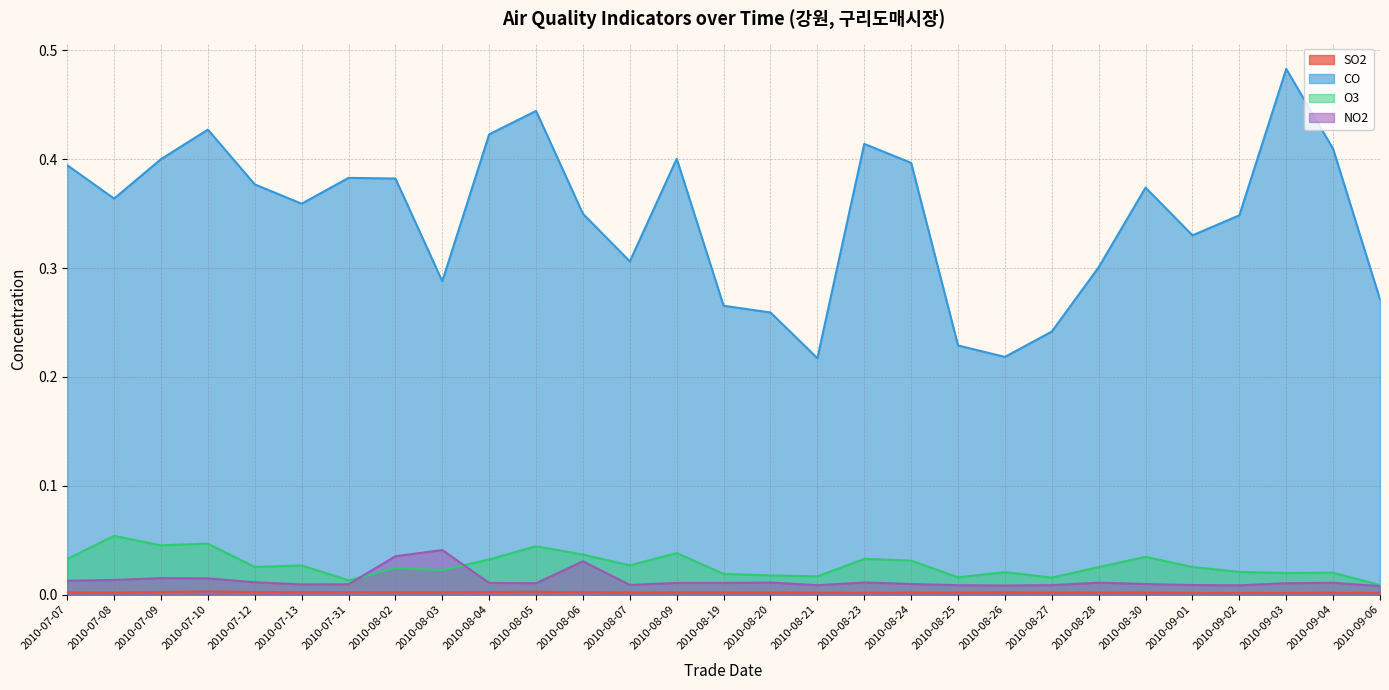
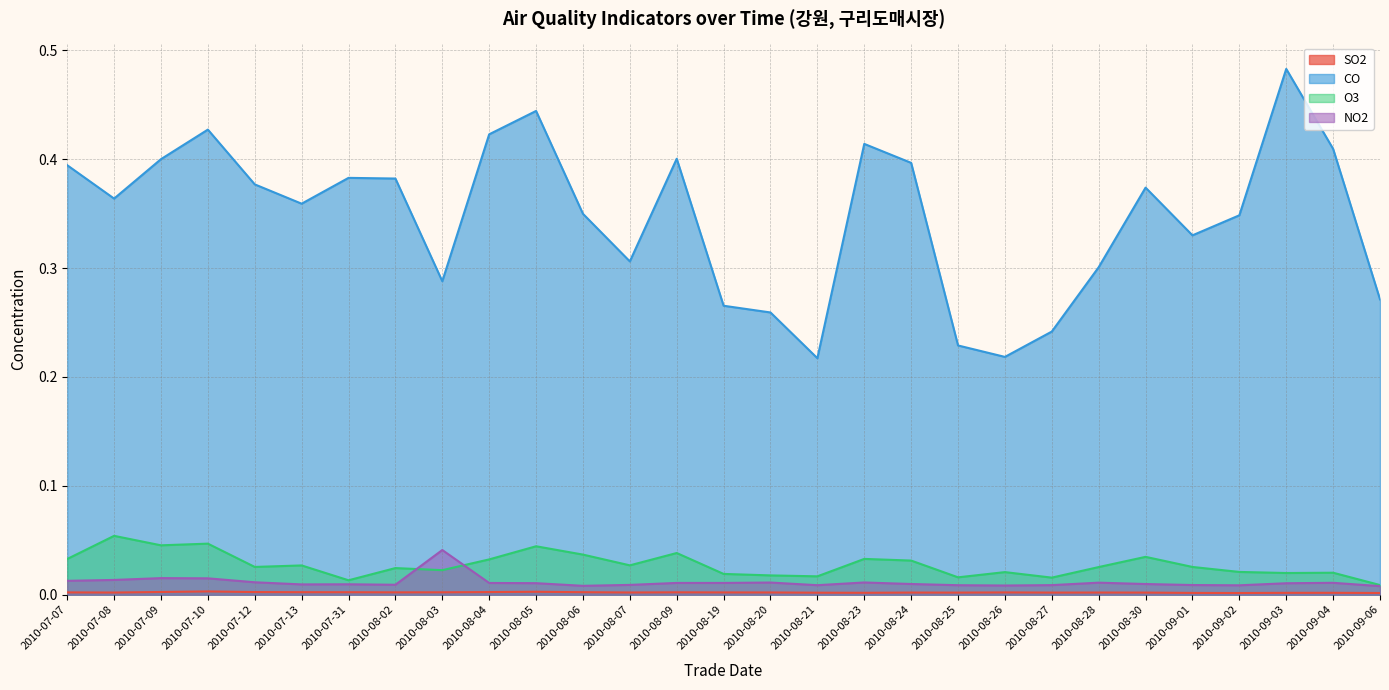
  {
    "SO2": {
      "2010-07-07": 0.002,
      "2010-07-08": 0.002,
      "2010-07-09": 0.002,
      "2010-07-10": 0.003,
      "2010-07-12": 0.002,
      "2010-07-13": 0.002,
      "2010-07-31": 0.002,
      "2010-08-02": 0.002,
      "2010-08-03": 0.002,
      "2010-08-04": 0.002,
      "2010-08-05": 0.003,
      "2010-08-06": 0.002,
      "2010-08-07": 0.002,
      "2010-08-09": 0.002,
      "2010-08-19": 0.002,
      "2010-08-20": 0.002,
      "2010-08-21": 0.002,
      "2010-08-23": 0.002,
      "2010-08-24": 0.002,
      "2010-08-25": 0.002,
      "2010-08-26": 0.002,
      "2010-08-27": 0.002,
      "2010-08-28": 0.002,
      "2010-08-30": 0.002,
      "2010-09-01": 0.002,
      "2010-09-02": 0.002,
      "2010-09-03": 0.002,
      "2010-09-04": 0.002,
      "2010-09-06": 0.002
    },
    "CO": {
      "2010-07-07": 0.394,
      "2010-07-08": 0.364,
      "2010-07-09": 0.400,
      "2010-07-10": 0.427,
      "2010-07-12": 0.377,
      "2010-07-13": 0.359,
      "2010-07-31": 0.383,
      "2010-08-02": 0.382,
      "2010-08-03": 0.288,
      "2010-08-04": 0.423,
      "2010-08-05": 0.444,
      "2010-08-06": 0.350,
      "2010-08-07": 0.306,
      "2010-08-09": 0.400,
      "2010-08-19": 0.265,
      "2010-08-20": 0.259,
      "2010-08-21": 0.217,
      "2010-08-23": 0.414,
      "2010-08-24": 0.397,
      "2010-08-25": 0.229,
      "2010-08-26": 0.218,
      "2010-08-27": 0.242,
      "2010-08-28": 0.301,
      "2010-08-30": 0.374,
      "2010-09-01": 0.330,
      "2010-09-02": 0.348,
      "2010-09-03": 0.483,
      "2010-09-04": 0.409,
      "2010-09-06": 0.271
    },
    "O3": {
      "2010-07-07": 0.033,
      "2010-07-08": 0.054,
      "2010-07-09": 0.045,
      "2010-07-10": 0.047,
      "2010-07-12": 0.026,
      "2010-07-13": 0.027,
      "2010-07-31": 0.013,
      "2010-08-02": 0.024,
      "2010-08-03": 0.023,
      "2010-08-04": 0.032,
      "2010-08-05": 0.044,
      "2010-08-06": 0.037,
      "2010-08-07": 0.027,
      "2010-08-09": 0.038,
      "2010-08-19": 0.019,
      "2010-08-20": 0.018,
      "2010-08-21": 0.017,
      "2010-08-23": 0.033,
      "2010-08-24": 0.031,
      "2010-08-25": 0.016,
      "2010-08-26": 0.021,
      "2010-08-27": 0.016,
      "2010-08-28": 0.025,
      "2010-08-30": 0.035,
      "2010-09-01": 0.025,
      "2010-09-02": 0.021,
      "2010-09-03": 0.020,
      "2010-09-04": 0.020
    },
    "NO2": {
      "2010-07-07": 0.013,
      "2010-07-08": 0.014,
      "2010-07-09": 0.015,
      "2010-07-10": 0.015,
      "2010-07-12": 0.011,
      "2010-07-13": 0.009,
      "2010-07-31": 0.010,
-     "2010-08-02": 0.035,
+     "2010-08-02": 0.009,
      "2010-08-03": 0.041,
      "2010-08-04": 0.011,
      "2010-08-05": 0.011,
-     "2010-08-06": 0.031,
+     "2010-08-06": 0.008,
      "2010-08-07": 0.009,
      "2010-08-09": 0.011,
      "2010-08-19": 0.011,
      "2010-08-20": 0.011,
      "2010-08-21": 0.009,
      "2010-08-23": 0.011,
      "2010-08-24": 0.010,
      "2010-08-25": 0.009,
      "2010-08-26": 0.008,
      "2010-08-27": 0.009,
      "2010-08-28": 0.011,
      "2010-08-30": 0.010,
      "2010-09-01": 0.009,
      "2010-09-02": 0.009,
      "2010-09-03": 0.011,
      "2010-09-04": 0.011
    }
  }
